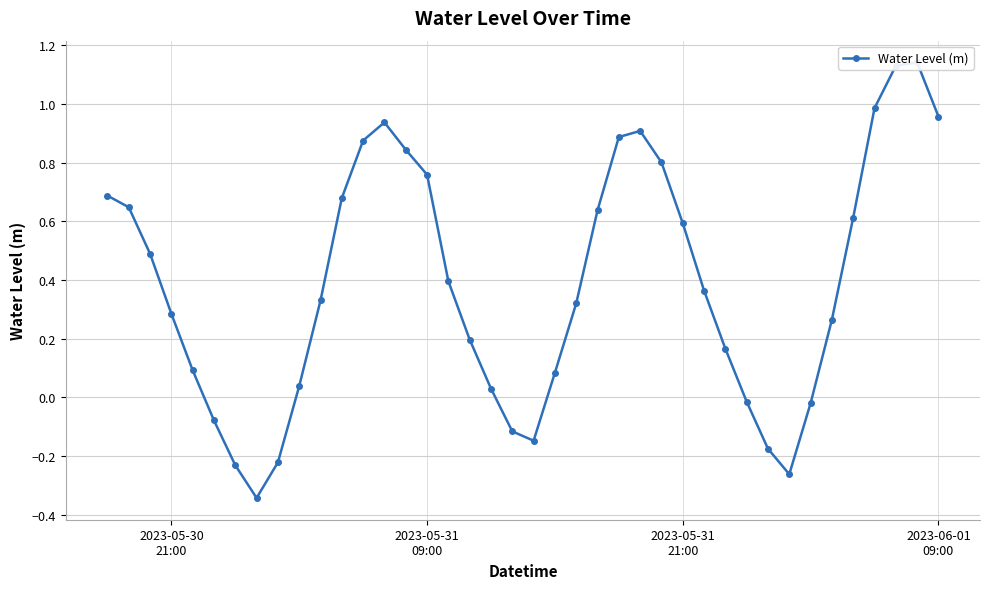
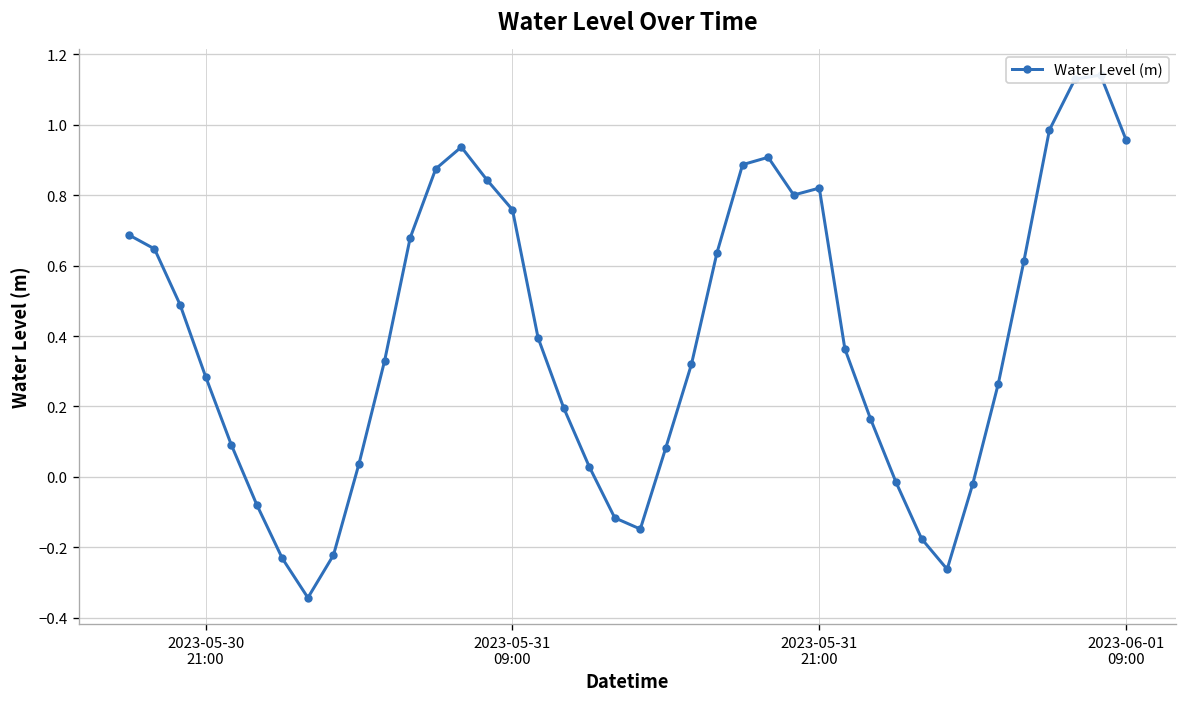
  {
    "2023-05-30 21:00": 0.28,
    "2023-05-31 09:00": 0.76,
-   "2023-05-31 21:00": 0.59,
+   "2023-05-31 21:00": 0.82,
    "2023-06-01 09:00": 0.96
  }
